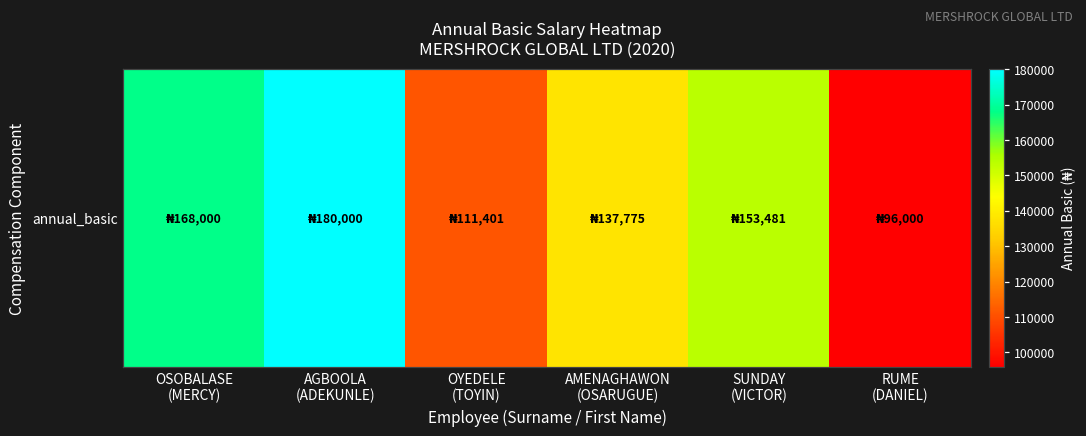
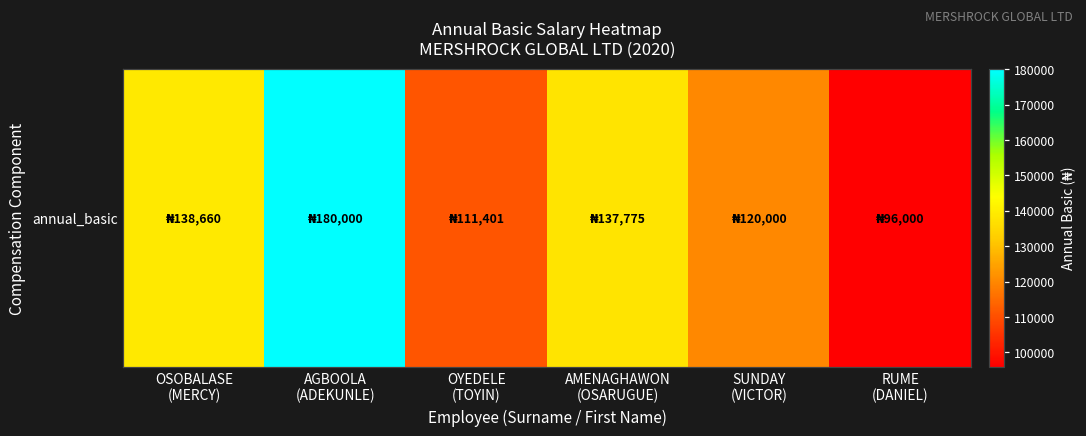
  {
    "annual_basic": {
-     "OSOBALASE (MERCY)": "168,000",
+     "OSOBALASE (MERCY)": "138,660",
      "AGBOOLA (ADEKUNLE)": "180,000",
      "OYEDELE (TOYIN)": "111,401",
      "AMENAGHAWON (OSARUGUE)": "137,775",
-     "SUNDAY (VICTOR)": "153,481",
+     "SUNDAY (VICTOR)": "120,000",
      "RUME (DANIEL)": "96,000"
    }
  }
